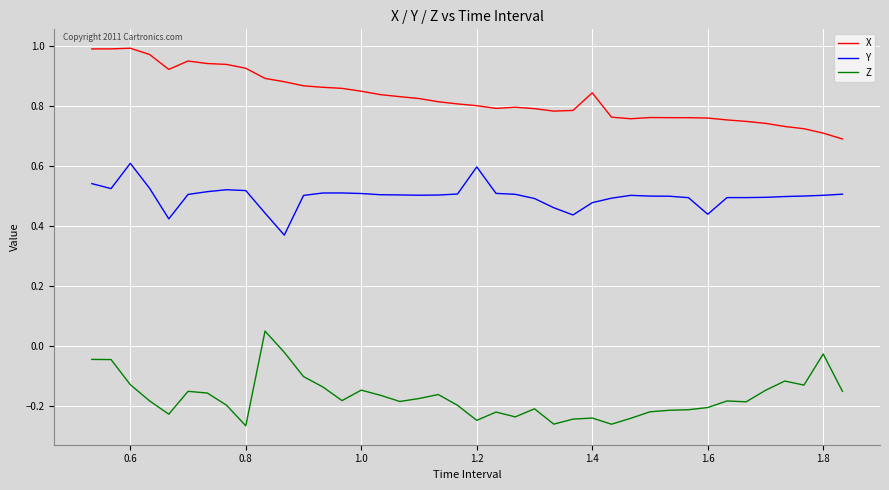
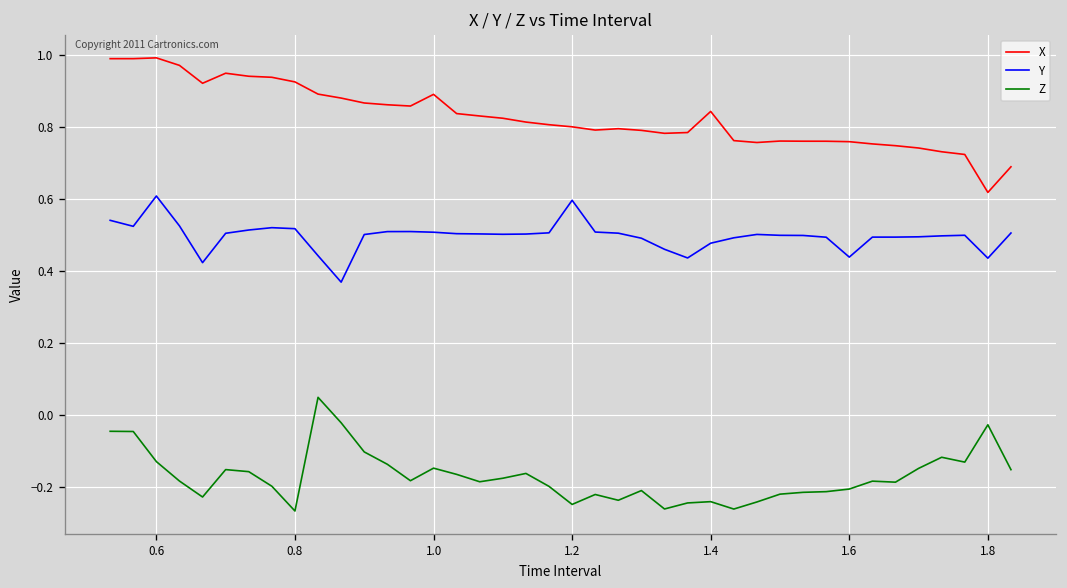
  {
    "X": {
      "0.8": 0.93,
-     "1.0": 0.85,
+     "1.0": 0.89,
      "1.2": 0.80,
      "1.4": 0.84,
      "1.6": 0.76,
-     "1.8": 0.71
+     "1.8": 0.62
    },
    "Y": {
      "0.6": 0.61,
      "0.8": 0.52,
      "1.0": 0.51,
      "1.2": 0.60,
      "1.4": 0.48,
      "1.6": 0.44,
-     "1.8": 0.50
+     "1.8": 0.44
    },
    "Z": {
      "0.6": -0.13,
      "0.8": -0.27,
      "1.0": -0.15,
      "1.2": -0.25,
      "1.4": -0.24,
      "1.6": -0.21,
      "1.8": -0.03
    }
  }
